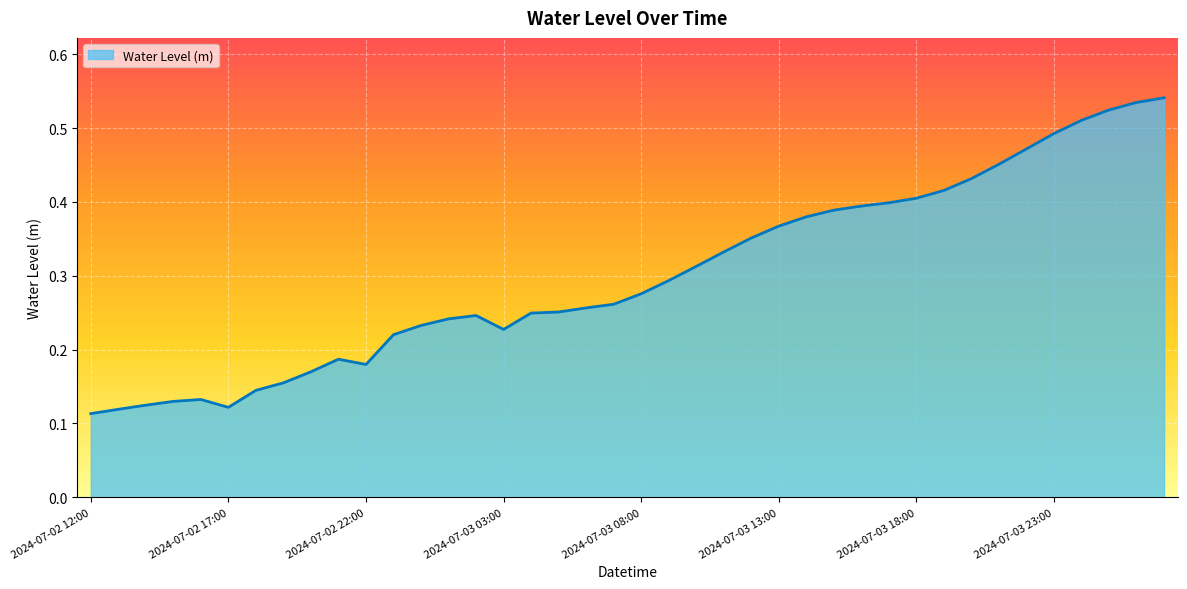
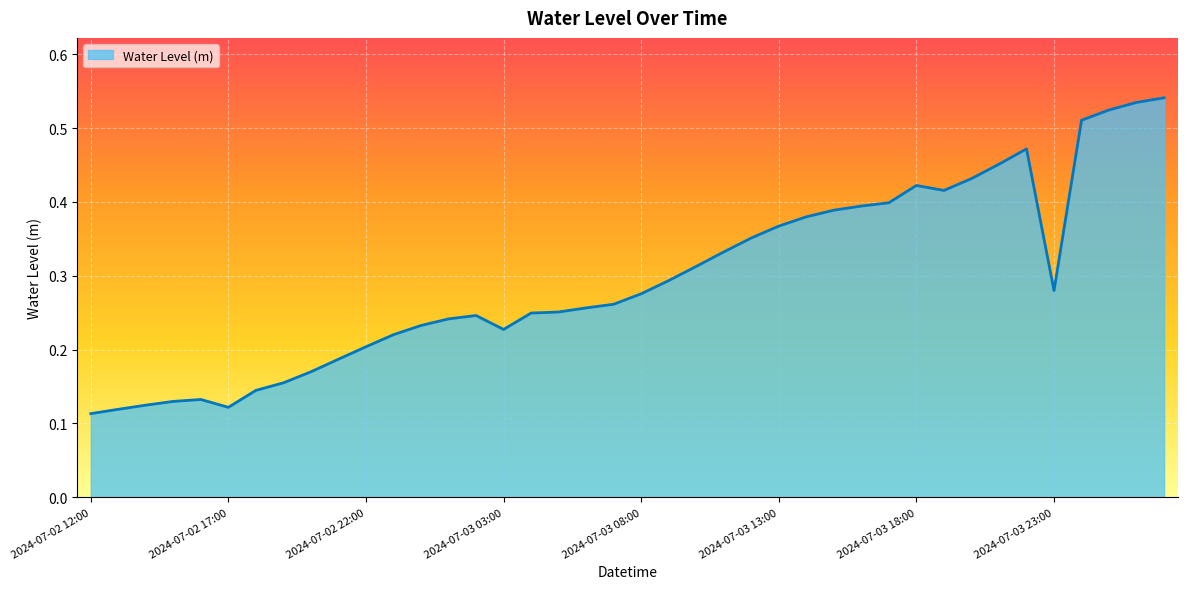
  {
    "2024-07-02 12:00": 0.11,
    "2024-07-02 17:00": 0.12,
-   "2024-07-02 22:00": 0.18,
+   "2024-07-02 22:00": 0.20,
    "2024-07-03 03:00": 0.23,
    "2024-07-03 08:00": 0.28,
    "2024-07-03 13:00": 0.37,
-   "2024-07-03 18:00": 0.41,
-   "2024-07-03 23:00": 0.49
+   "2024-07-03 18:00": 0.42,
+   "2024-07-03 23:00": 0.28
  }
